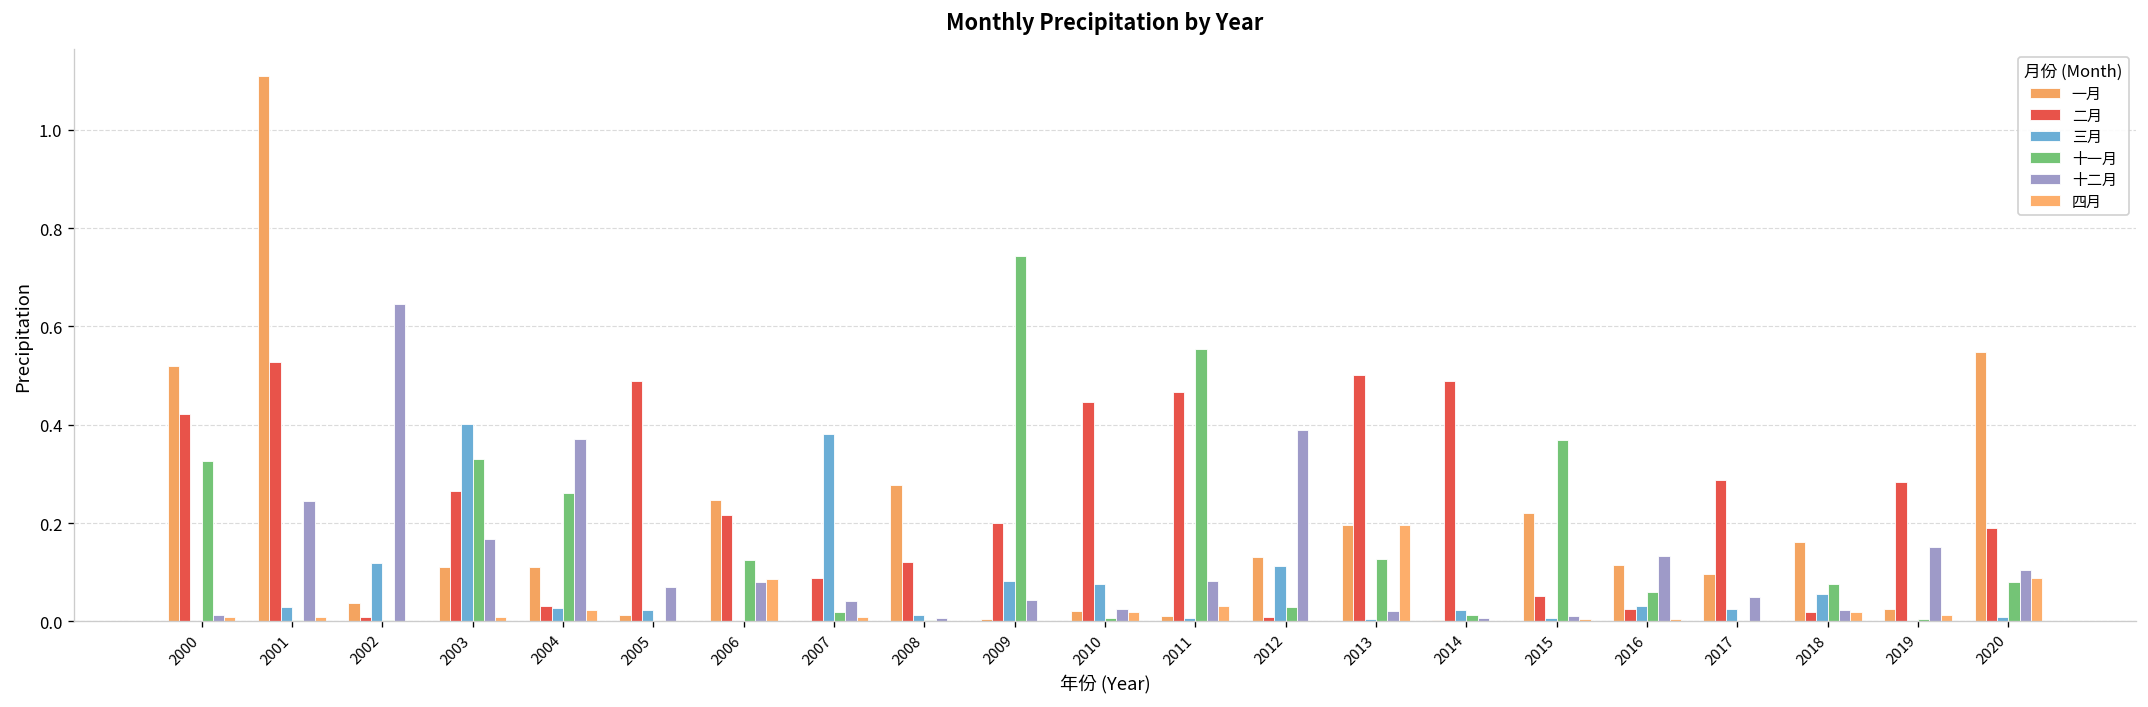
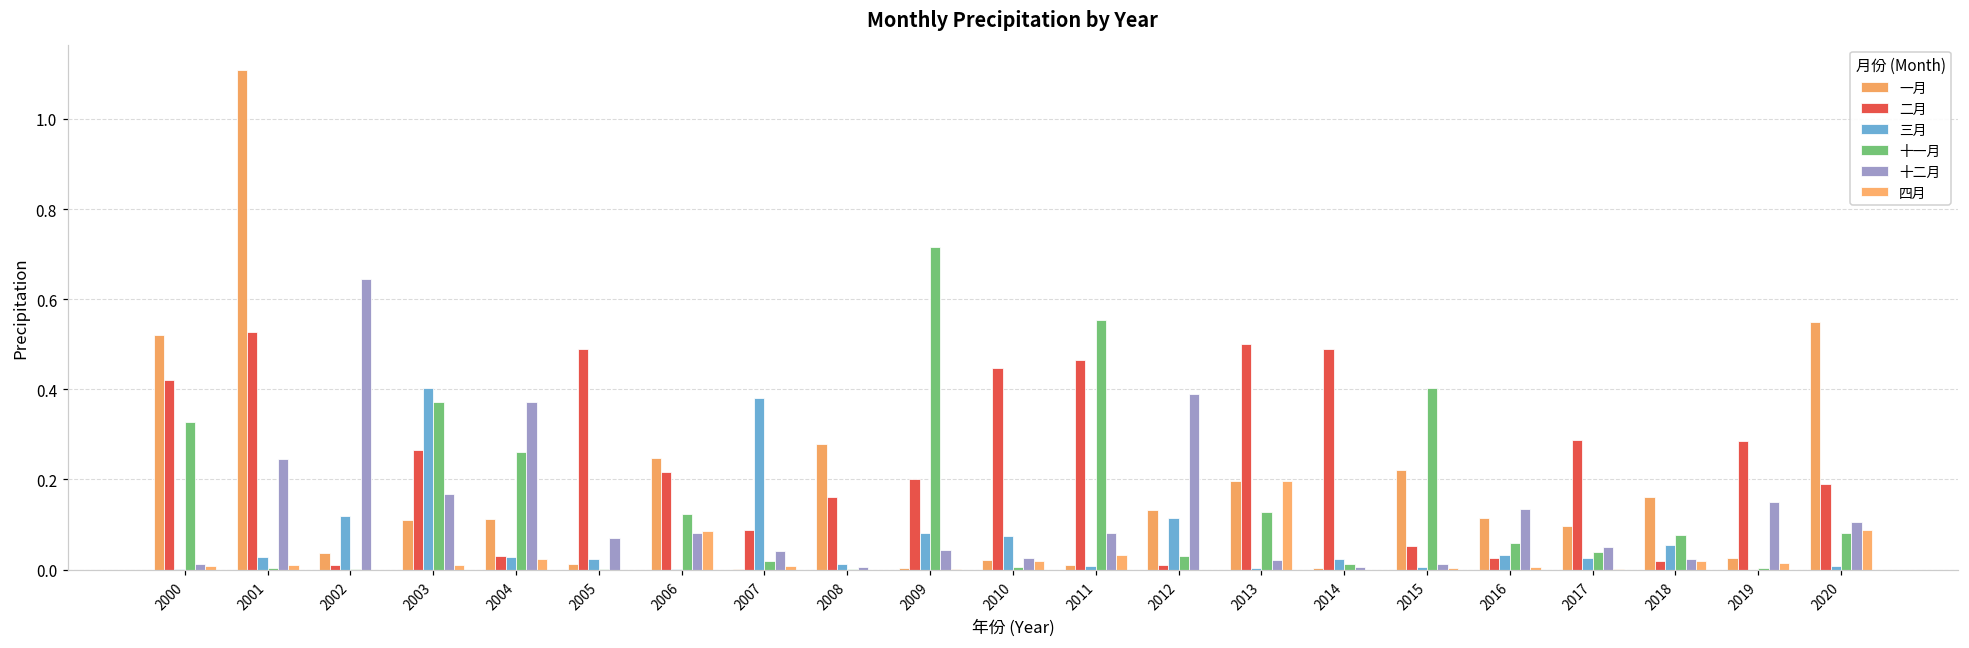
  {
    "二月": {
      "2000": 0.42,
      "2001": 0.53,
      "2002": 0.01,
      "2003": 0.27,
      "2004": 0.03,
      "2005": 0.49,
      "2006": 0.22,
      "2007": 0.09,
-     "2008": 0.12,
+     "2008": 0.16,
      "2009": 0.20,
      "2010": 0.45,
      "2011": 0.47,
      "2012": 0.01,
      "2013": 0.50,
      "2014": 0.49,
      "2015": 0.05,
      "2016": 0.03,
      "2017": 0.29,
      "2018": 0.02,
      "2019": 0.28,
      "2020": 0.19
    },
    "十一月": {
      "2000": 0.33,
-     "2003": 0.33,
+     "2003": 0.37,
      "2004": 0.26,
      "2006": 0.12,
      "2007": 0.02,
-     "2009": 0.74,
+     "2009": 0.72,
      "2010": 0.01,
      "2011": 0.55,
      "2012": 0.03,
      "2013": 0.13,
      "2014": 0.01,
-     "2015": 0.37,
+     "2015": 0.40,
      "2016": 0.06,
-     "2017": 0.00,
+     "2017": 0.04,
      "2018": 0.08,
      "2020": 0.08
    }
  }
